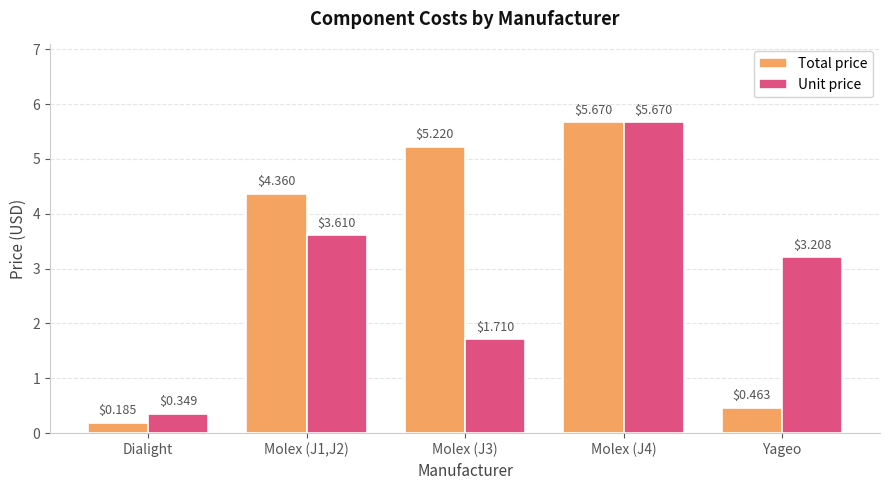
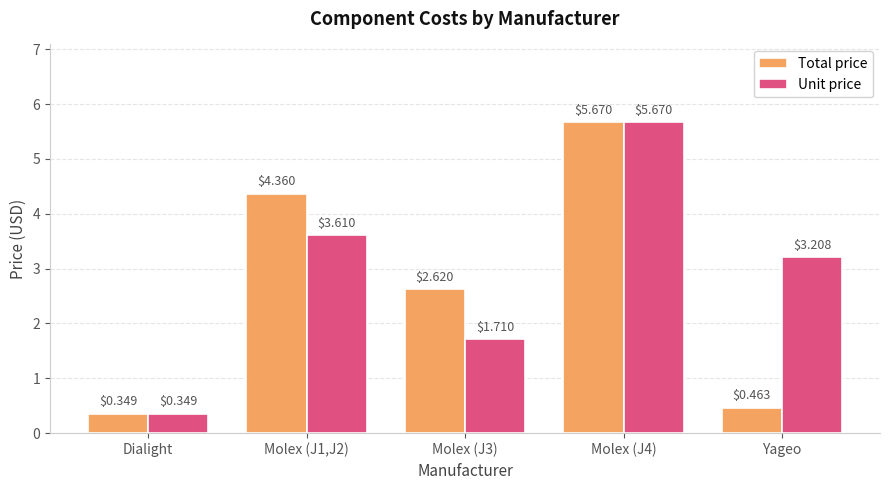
  {
    "Total price": {
-     "Dialight": "$0.185",
+     "Dialight": "$0.349",
      "Molex (J1,J2)": "$4.360",
-     "Molex (J3)": "$5.220",
+     "Molex (J3)": "$2.620",
      "Molex (J4)": "$5.670",
      "Yageo": "$0.463"
    },
    "Unit price": {
      "Dialight": "$0.349",
      "Molex (J1,J2)": "$3.610",
      "Molex (J3)": "$1.710",
      "Molex (J4)": "$5.670",
      "Yageo": "$3.208"
    }
  }
